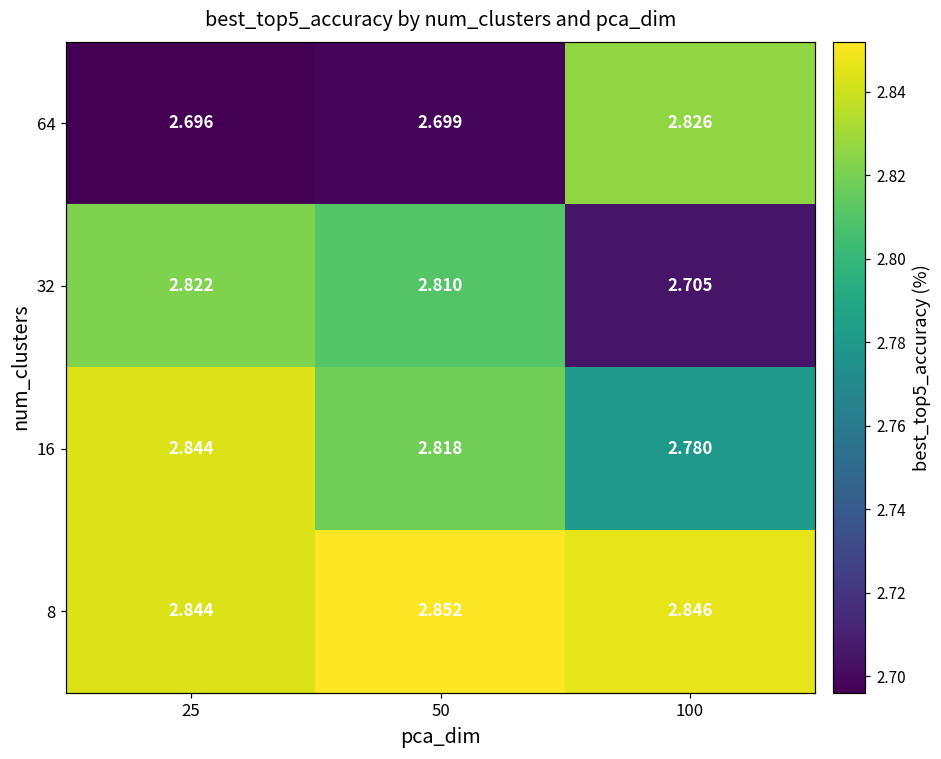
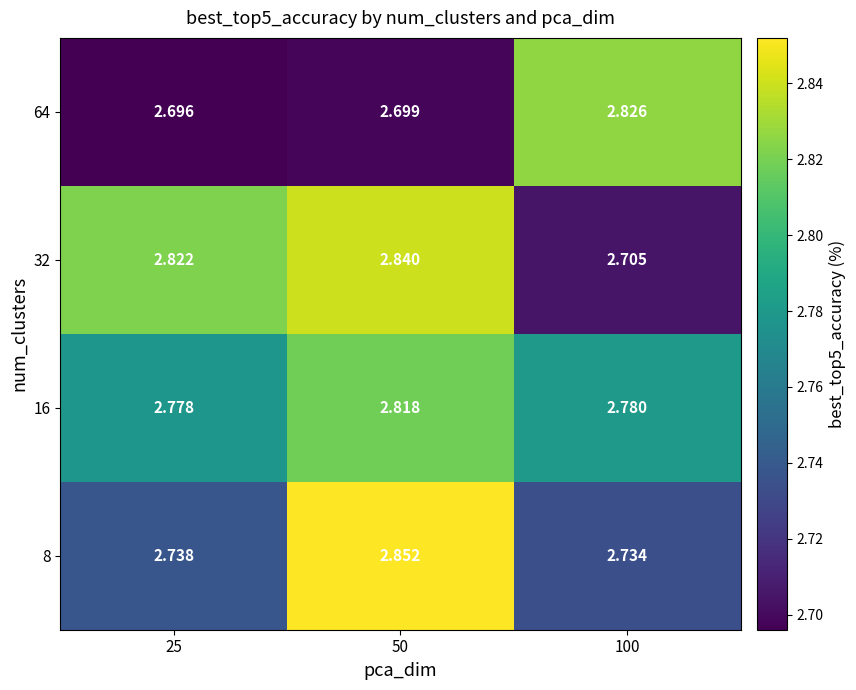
  {
    "64": {
      "25": 2.696,
      "50": 2.699,
      "100": 2.826
    },
    "32": {
      "25": 2.822,
-     "50": 2.810,
+     "50": 2.840,
      "100": 2.705
    },
    "16": {
-     "25": 2.844,
+     "25": 2.778,
      "50": 2.818,
      "100": 2.780
    },
    "8": {
-     "25": 2.844,
+     "25": 2.738,
      "50": 2.852,
-     "100": 2.846
+     "100": 2.734
    }
  }
